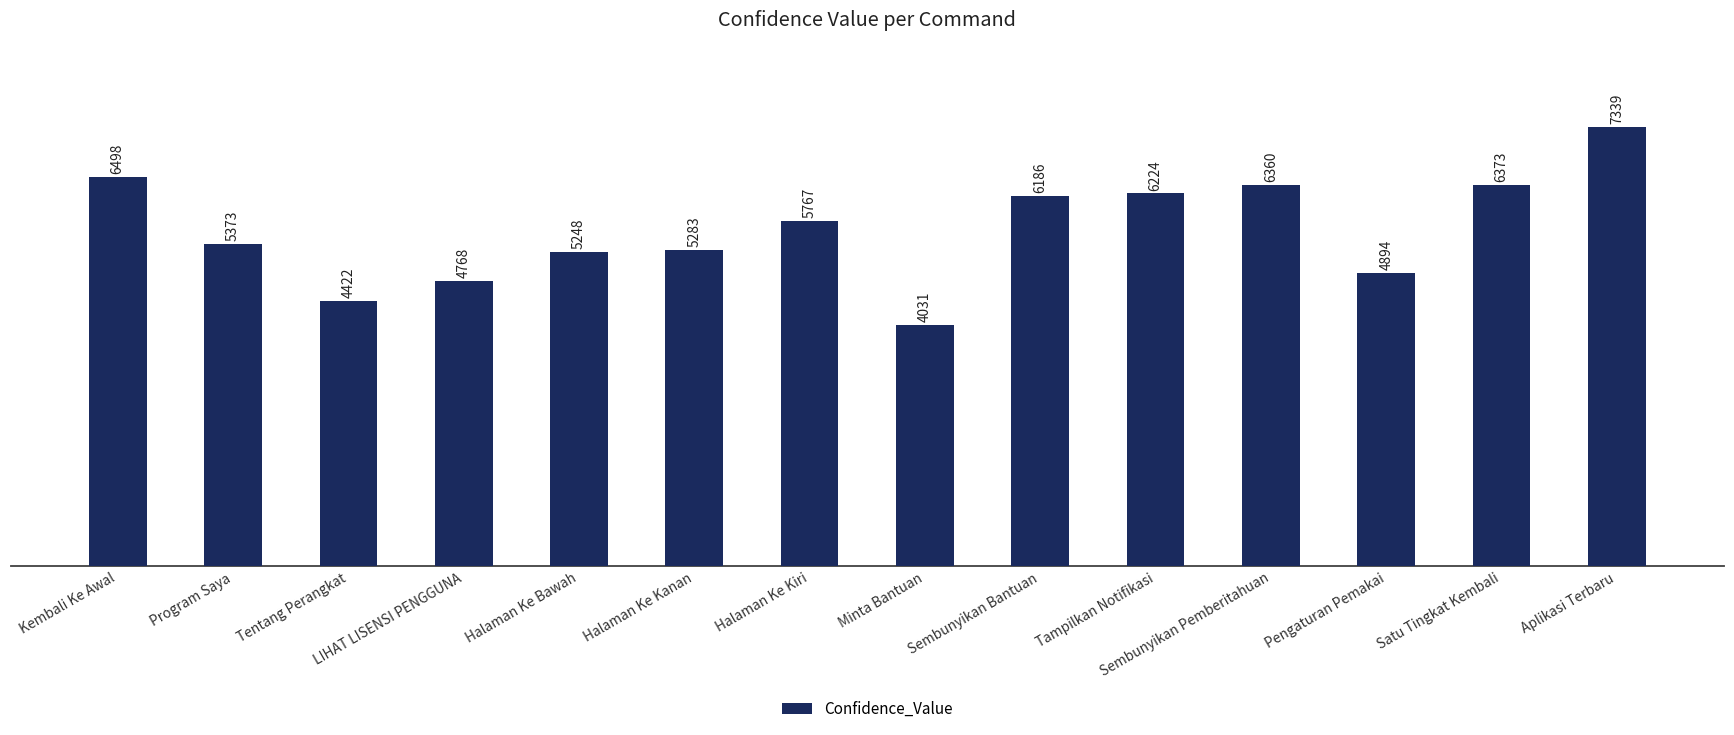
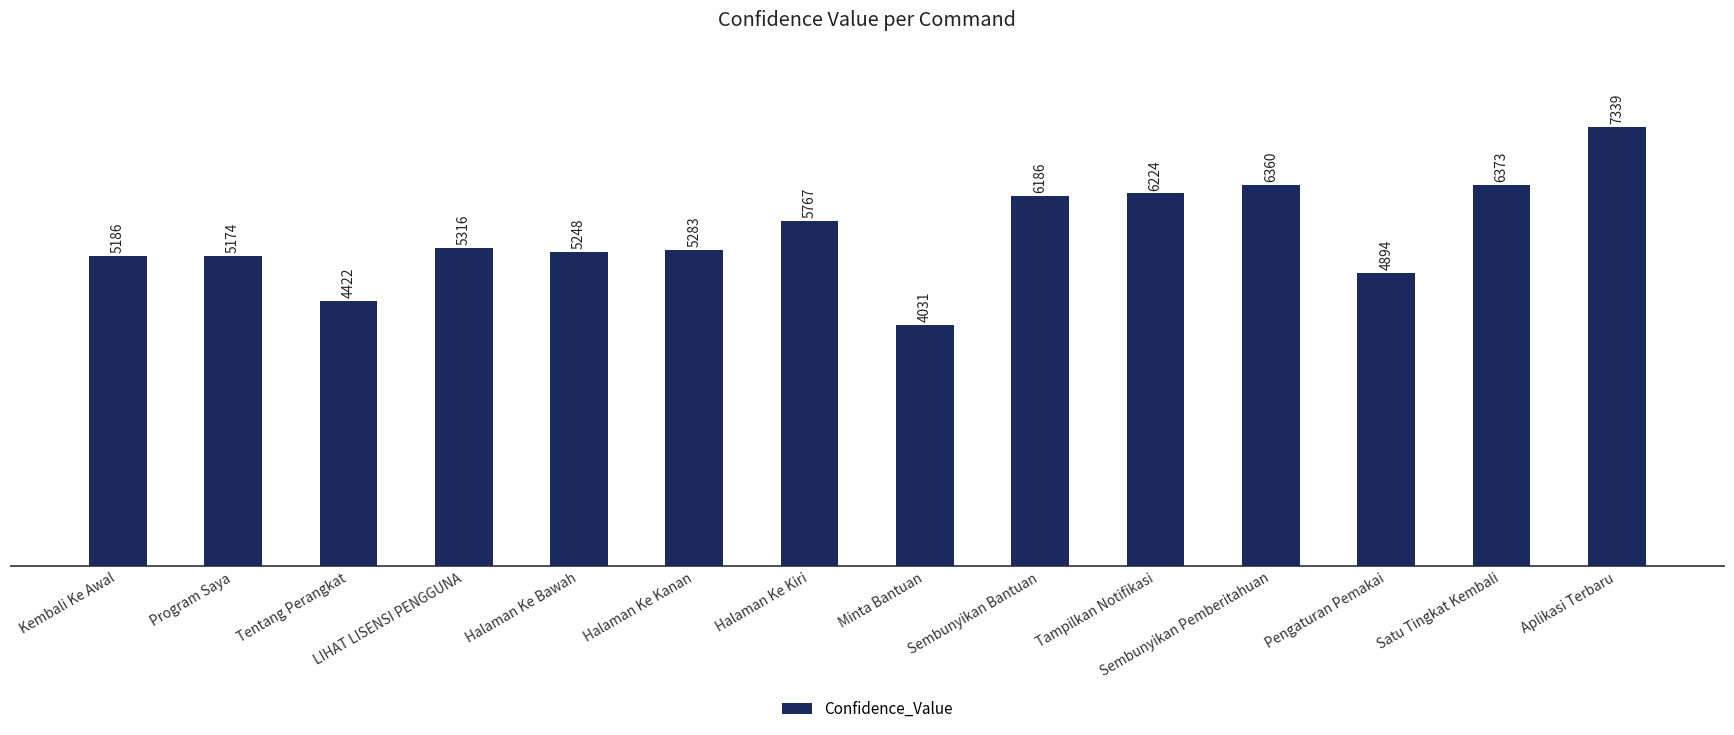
  {
-   "Kembali Ke Awal": 6498,
-   "Program Saya": 5373,
+   "Kembali Ke Awal": 5186,
+   "Program Saya": 5174,
    "Tentang Perangkat": 4422,
-   "LIHAT LISENSI PENGGUNA": 4768,
+   "LIHAT LISENSI PENGGUNA": 5316,
    "Halaman Ke Bawah": 5248,
    "Halaman Ke Kanan": 5283,
    "Halaman Ke Kiri": 5767,
    "Minta Bantuan": 4031,
    "Sembunyikan Bantuan": 6186,
    "Tampilkan Notifikasi": 6224,
    "Sembunyikan Pemberitahuan": 6360,
    "Pengaturan Pemakai": 4894,
    "Satu Tingkat Kembali": 6373,
    "Aplikasi Terbaru": 7339
  }
